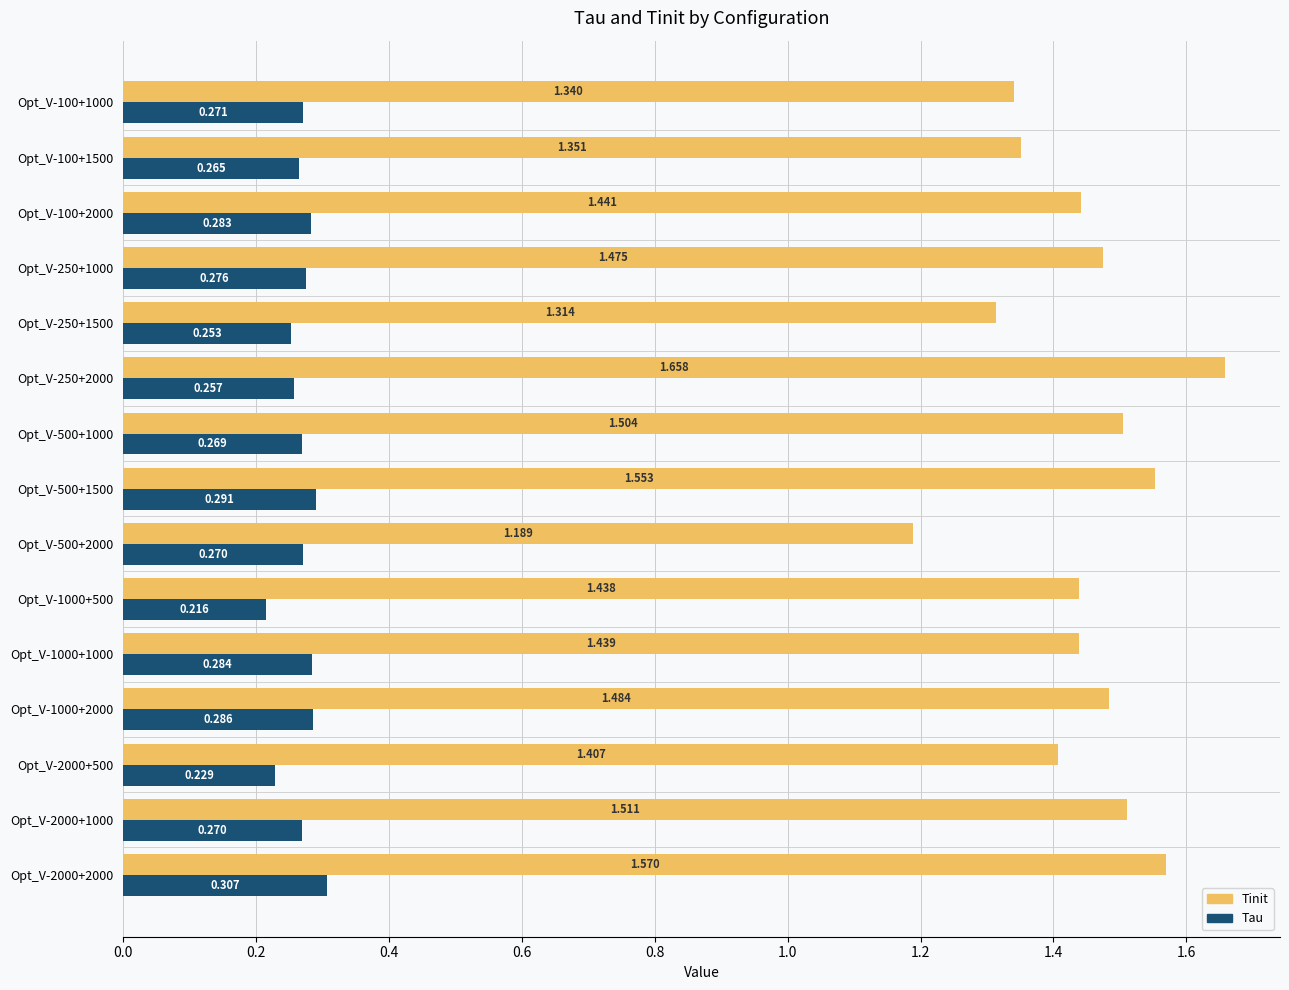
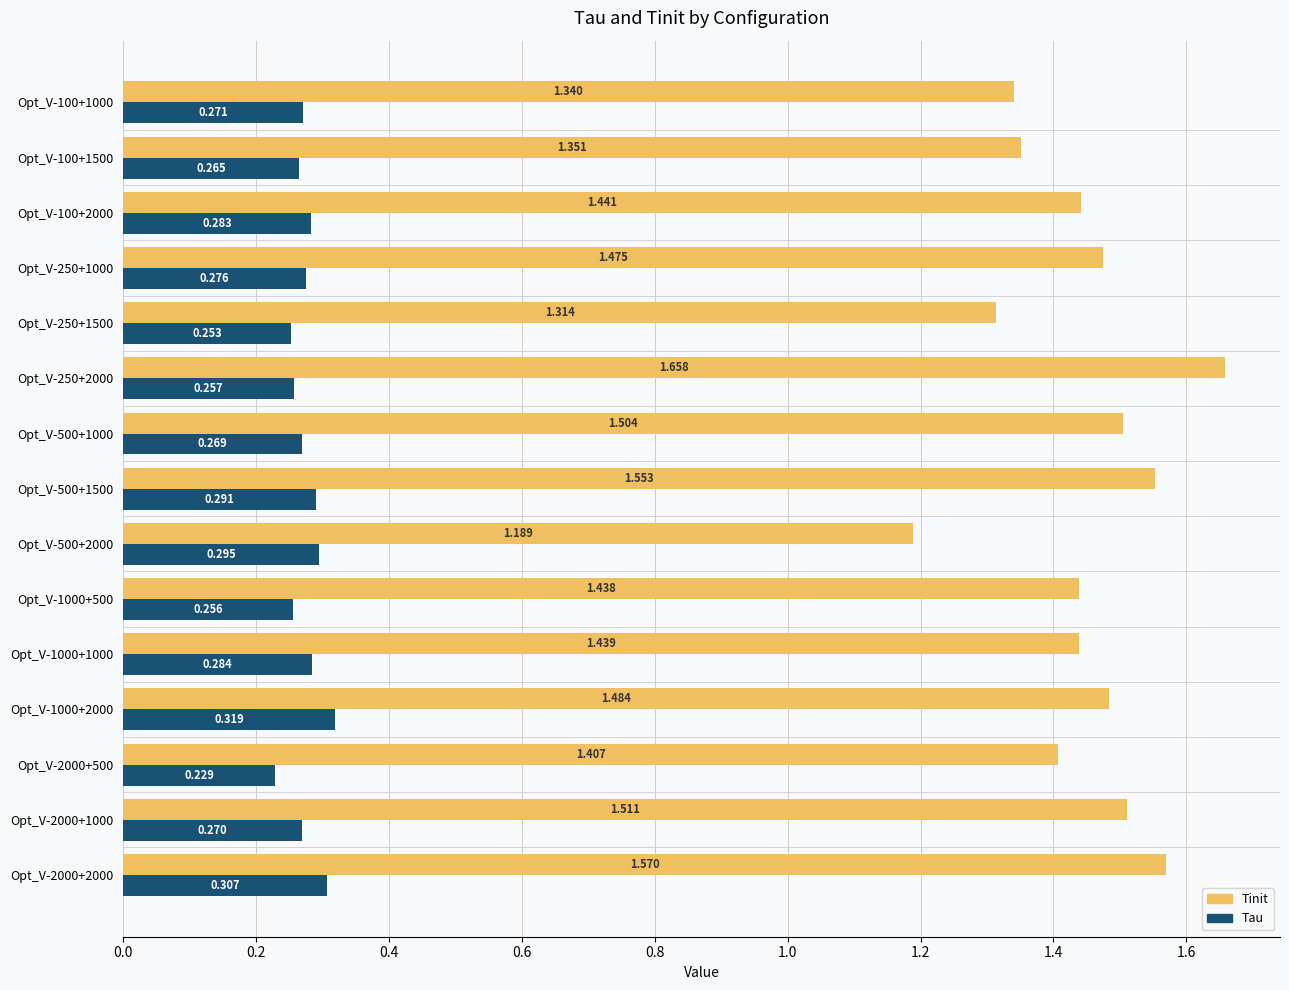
  {
    "Tau": {
      "Opt_V-100+1000": 0.271,
      "Opt_V-100+1500": 0.265,
      "Opt_V-100+2000": 0.283,
      "Opt_V-250+1000": 0.276,
      "Opt_V-250+1500": 0.253,
      "Opt_V-250+2000": 0.257,
      "Opt_V-500+1000": 0.269,
      "Opt_V-500+1500": 0.291,
-     "Opt_V-500+2000": 0.270,
-     "Opt_V-1000+500": 0.216,
+     "Opt_V-500+2000": 0.295,
+     "Opt_V-1000+500": 0.256,
      "Opt_V-1000+1000": 0.284,
-     "Opt_V-1000+2000": 0.286,
+     "Opt_V-1000+2000": 0.319,
      "Opt_V-2000+500": 0.229,
      "Opt_V-2000+1000": 0.270,
      "Opt_V-2000+2000": 0.307
    },
    "Tinit": {
      "Opt_V-100+1000": 1.340,
      "Opt_V-100+1500": 1.351,
      "Opt_V-100+2000": 1.441,
      "Opt_V-250+1000": 1.475,
      "Opt_V-250+1500": 1.314,
      "Opt_V-250+2000": 1.658,
      "Opt_V-500+1000": 1.504,
      "Opt_V-500+1500": 1.553,
      "Opt_V-500+2000": 1.189,
      "Opt_V-1000+500": 1.438,
      "Opt_V-1000+1000": 1.439,
      "Opt_V-1000+2000": 1.484,
      "Opt_V-2000+500": 1.407,
      "Opt_V-2000+1000": 1.511,
      "Opt_V-2000+2000": 1.570
    }
  }
